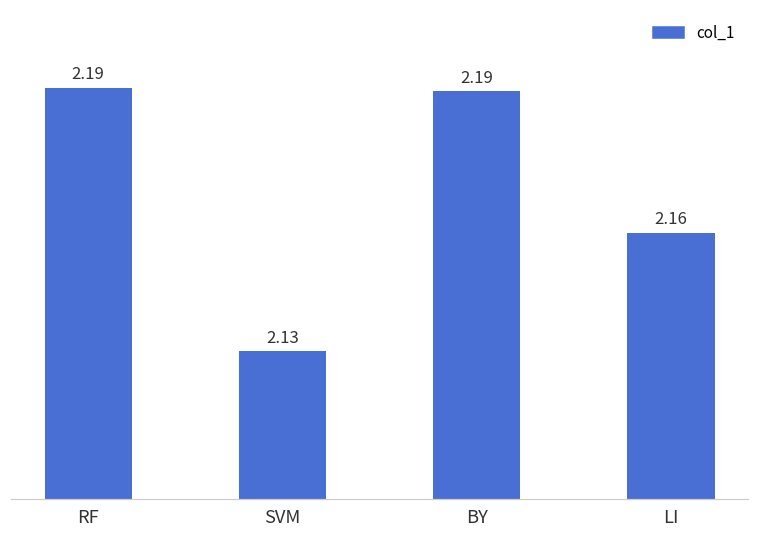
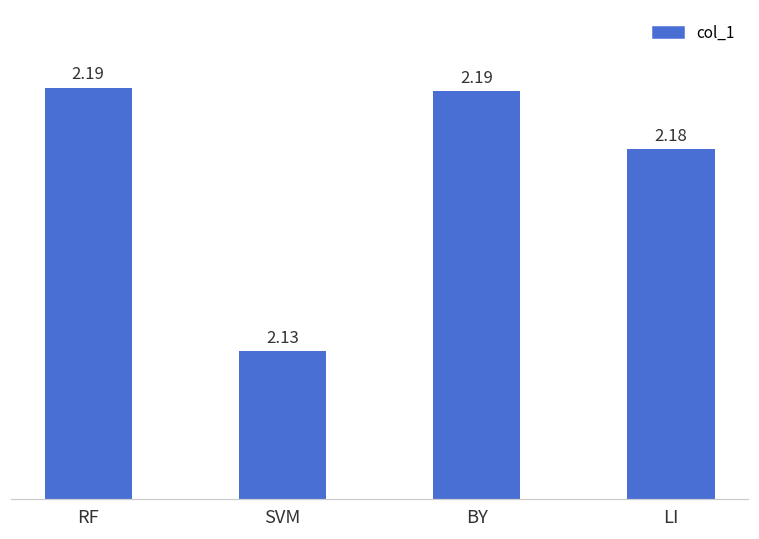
  {
    "RF": 2.19,
    "SVM": 2.13,
    "BY": 2.19,
-   "LI": 2.16
+   "LI": 2.18
  }
